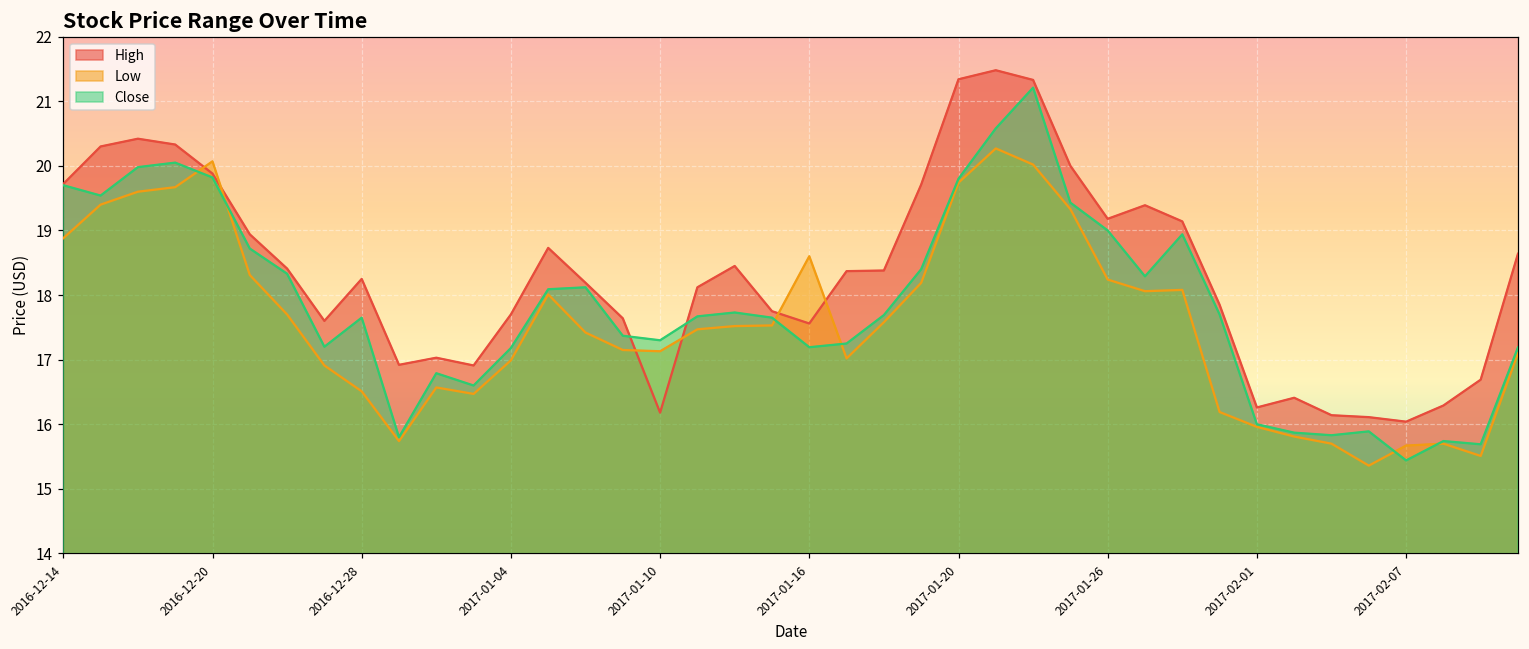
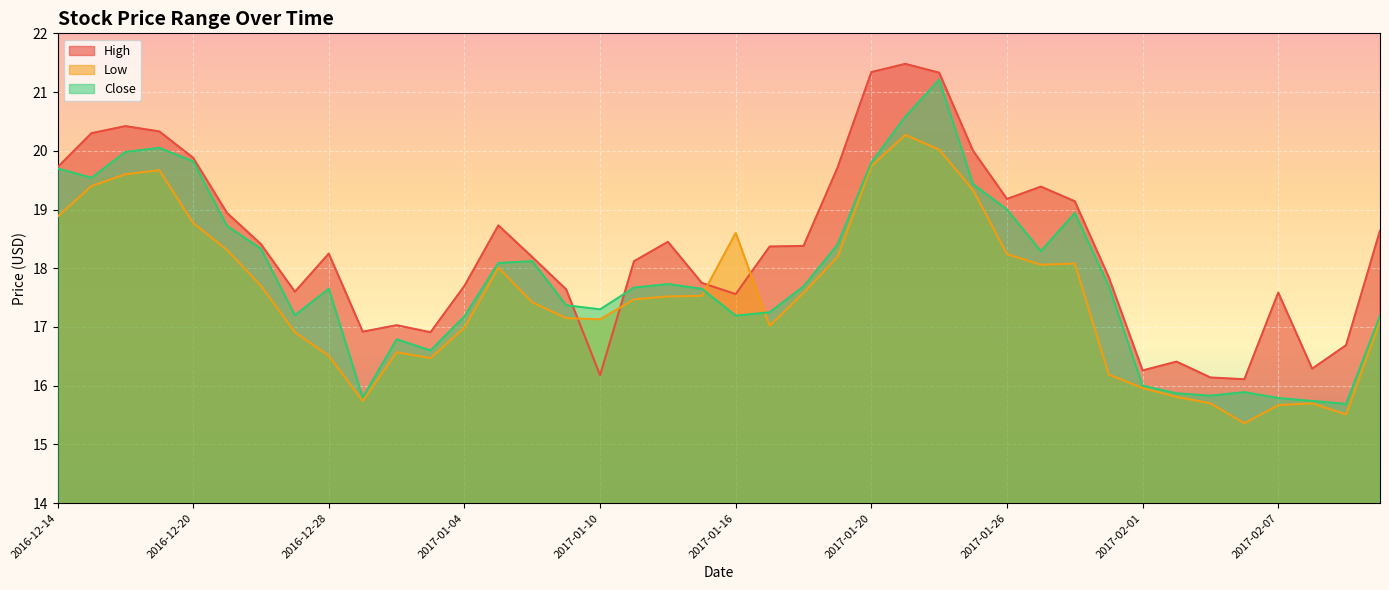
  {
    "High": {
      "2016-12-20": 19.9,
      "2016-12-28": 18.3,
      "2017-01-04": 17.7,
      "2017-01-10": 16.2,
      "2017-01-16": 17.6,
      "2017-01-20": 21.3,
      "2017-01-26": 19.2,
      "2017-02-01": 16.3,
-     "2017-02-07": 16.0
+     "2017-02-07": 17.6
    },
    "Low": {
      "2016-12-14": 18.9,
-     "2016-12-20": 20.1,
+     "2016-12-20": 18.8,
      "2016-12-28": 16.5,
      "2017-01-04": 17.0,
      "2017-01-10": 17.1,
      "2017-01-16": 18.6,
      "2017-01-20": 19.7,
      "2017-01-26": 18.2,
      "2017-02-07": 15.7
    },
    "Close": {
      "2016-12-20": 19.8,
      "2016-12-28": 17.7,
      "2017-01-04": 17.2,
      "2017-01-10": 17.3,
      "2017-01-16": 17.2,
      "2017-01-20": 19.8,
      "2017-01-26": 19.0,
-     "2017-02-07": 15.4
+     "2017-02-07": 15.8
    }
  }
